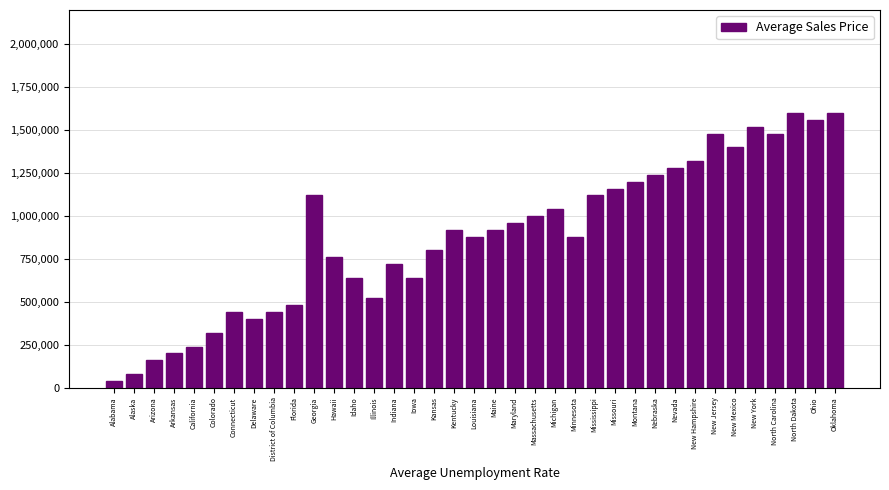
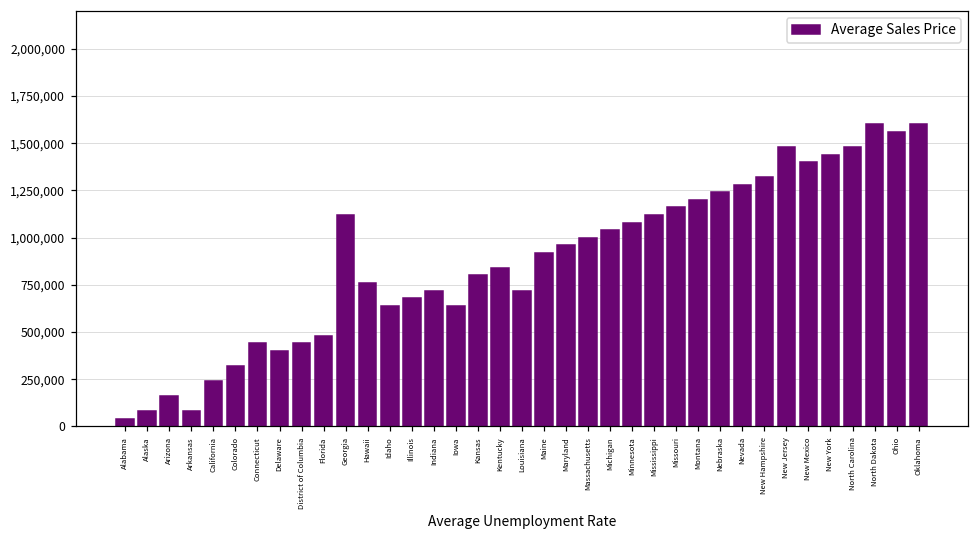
  {
    "Alabama": "40,000",
    "Alaska": "80,000",
    "Arizona": "160,000",
-   "Arkansas": "200,000",
+   "Arkansas": "80,000",
    "California": "240,000",
    "Colorado": "320,000",
    "Connecticut": "440,000",
    "Delaware": "400,000",
    "District of Columbia": "440,000",
    "Florida": "480,000",
    "Georgia": "1,120,000",
    "Hawaii": "760,000",
    "Idaho": "640,000",
-   "Illinois": "520,000",
+   "Illinois": "680,000",
    "Indiana": "720,000",
    "Iowa": "640,000",
    "Kansas": "800,000",
-   "Kentucky": "920,000",
-   "Louisiana": "880,000",
+   "Kentucky": "840,000",
+   "Louisiana": "720,000",
    "Maine": "920,000",
    "Maryland": "960,000",
    "Massachusetts": "1,000,000",
    "Michigan": "1,040,000",
-   "Minnesota": "880,000",
+   "Minnesota": "1,080,000",
    "Mississippi": "1,120,000",
    "Missouri": "1,160,000",
    "Montana": "1,200,000",
    "Nebraska": "1,240,000",
    "Nevada": "1,280,000",
    "New Hampshire": "1,320,000",
    "New Jersey": "1,480,000",
    "New Mexico": "1,400,000",
-   "New York": "1,520,000",
+   "New York": "1,440,000",
    "North Carolina": "1,480,000",
    "North Dakota": "1,600,000",
    "Ohio": "1,560,000",
    "Oklahoma": "1,600,000"
  }
